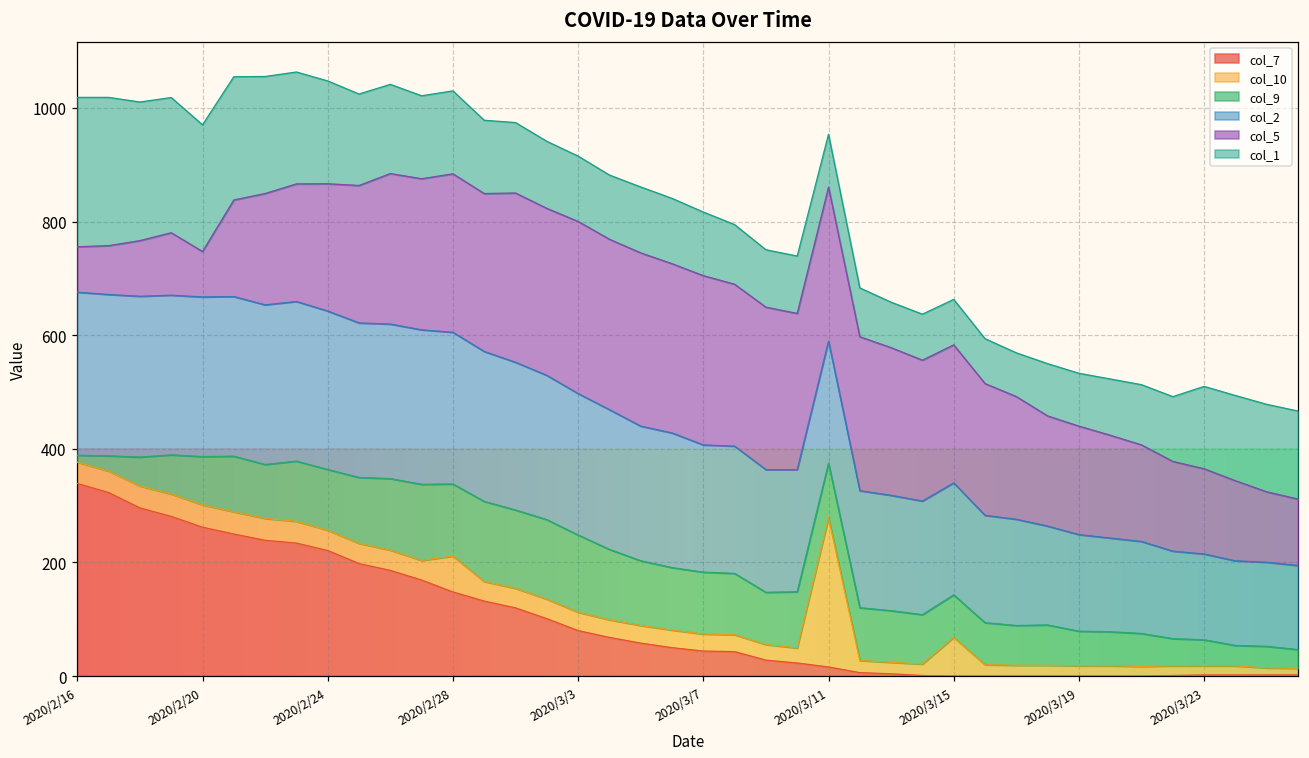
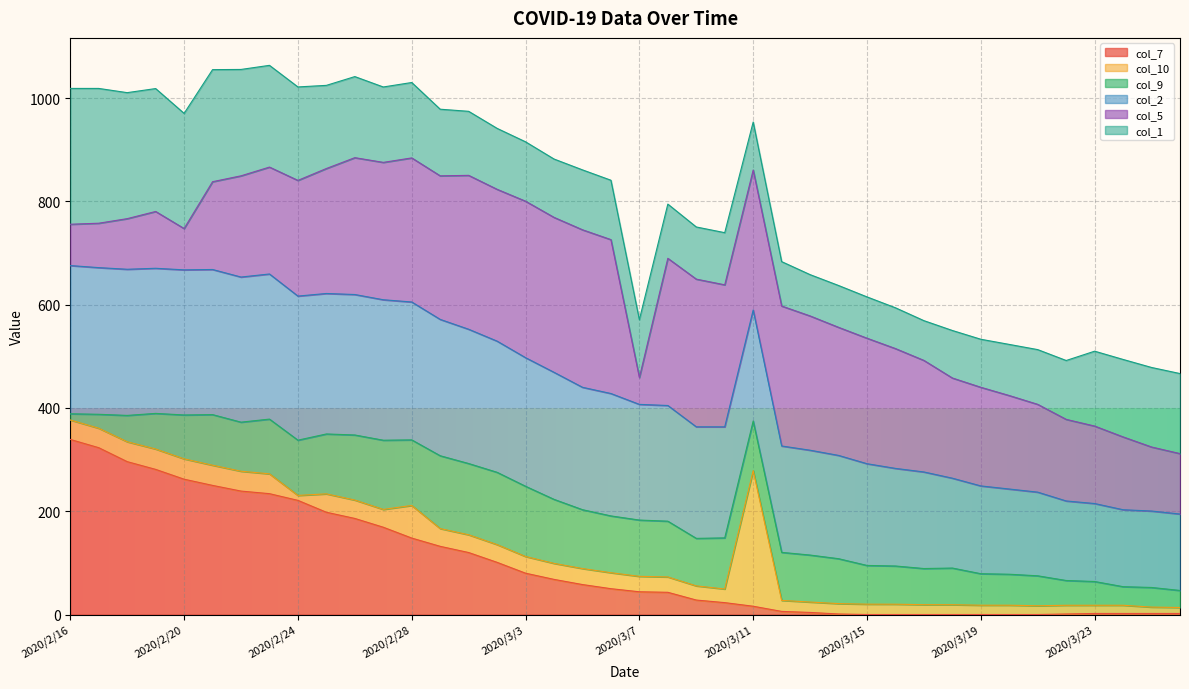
  {
    "col_7": {
      "2020/2/16": 340,
      "2020/2/20": 260,
      "2020/2/24": 220,
      "2020/2/28": 150,
      "2020/3/3": 80,
      "2020/3/7": 40,
      "2020/3/11": 20,
      "2020/3/15": 0,
      "2020/3/19": 0,
      "2020/3/23": 0
    },
    "col_10": {
      "2020/2/16": 40,
      "2020/2/20": 40,
-     "2020/2/24": 40,
+     "2020/2/24": 10,
      "2020/2/28": 60,
      "2020/3/3": 30,
      "2020/3/7": 30,
      "2020/3/11": 260,
-     "2020/3/15": 70,
+     "2020/3/15": 20,
      "2020/3/19": 20,
      "2020/3/23": 20
    },
    "col_5": {
      "2020/2/16": 80,
      "2020/2/20": 80,
      "2020/2/24": 220,
      "2020/2/28": 280,
      "2020/3/3": 300,
-     "2020/3/7": 300,
+     "2020/3/7": 50,
      "2020/3/11": 270,
      "2020/3/15": 240,
      "2020/3/19": 190,
      "2020/3/23": 150
    }
  }
